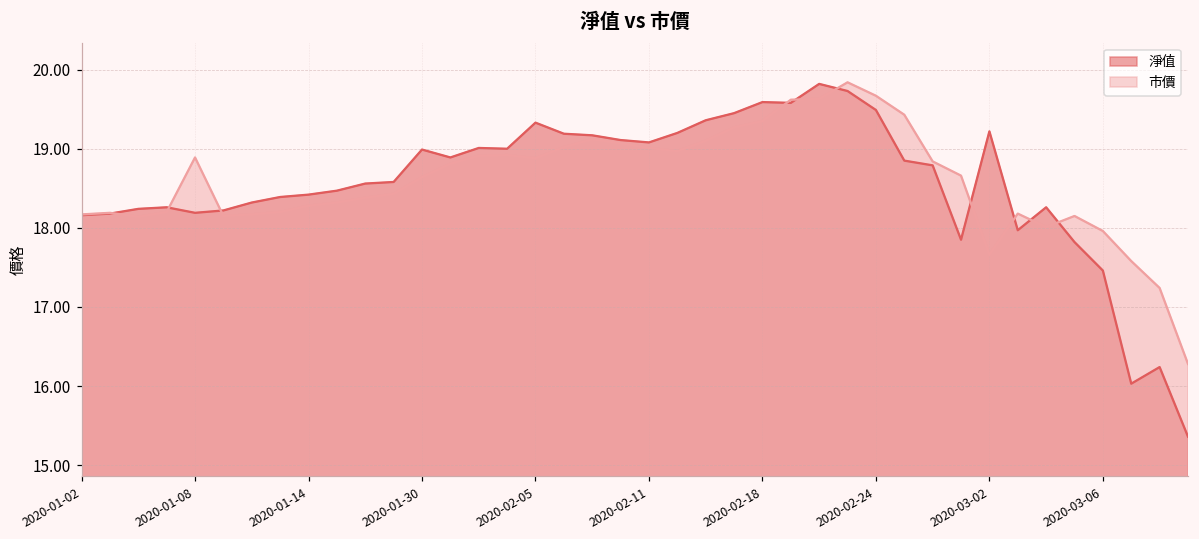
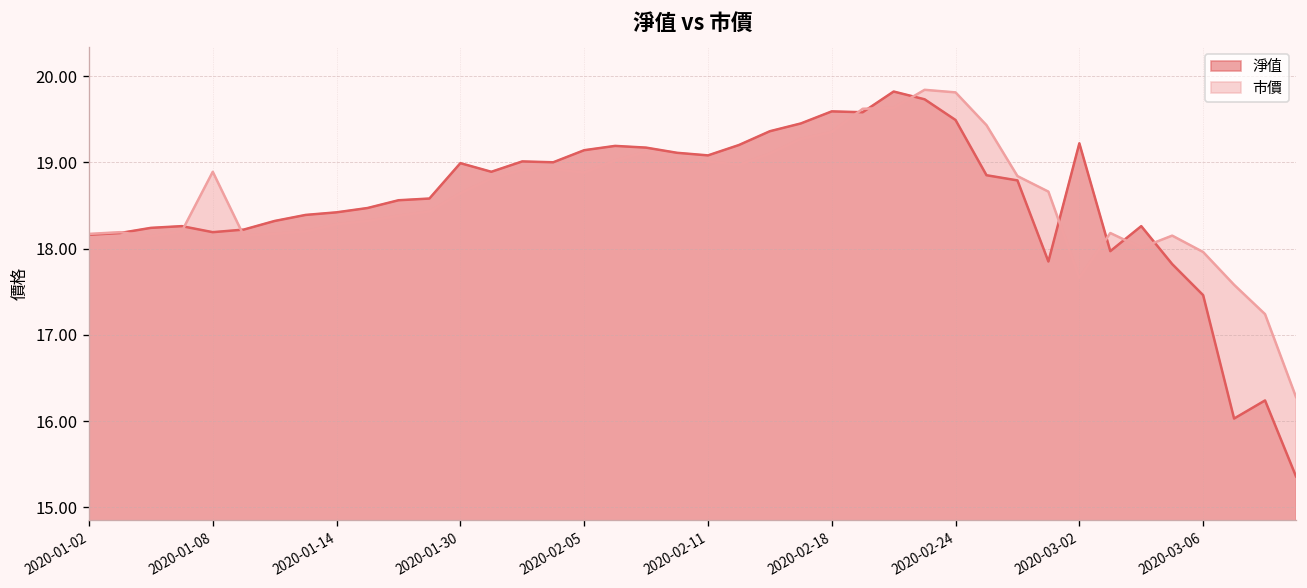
  {
    "淨值": {
      "2020-01-08": 18.2,
      "2020-01-14": 18.4,
      "2020-01-30": 19.0,
-     "2020-02-05": 19.3,
+     "2020-02-05": 19.1,
      "2020-02-11": 19.1,
      "2020-02-18": 19.6,
      "2020-02-24": 19.5,
      "2020-03-02": 19.2,
      "2020-03-06": 17.5
    },
    "市價": {
      "2020-01-08": 18.9,
      "2020-01-14": 18.3,
      "2020-01-30": 18.6,
      "2020-02-05": 18.9,
      "2020-02-11": 19.0,
      "2020-02-18": 19.4,
-     "2020-02-24": 19.7,
+     "2020-02-24": 19.8,
      "2020-03-02": 17.7,
      "2020-03-06": 18.0
    }
  }
